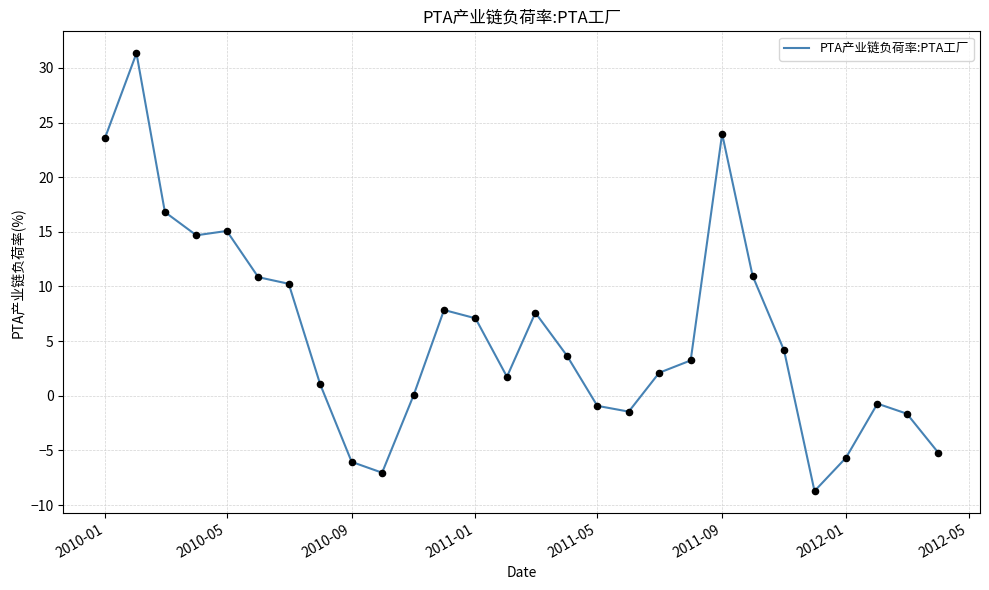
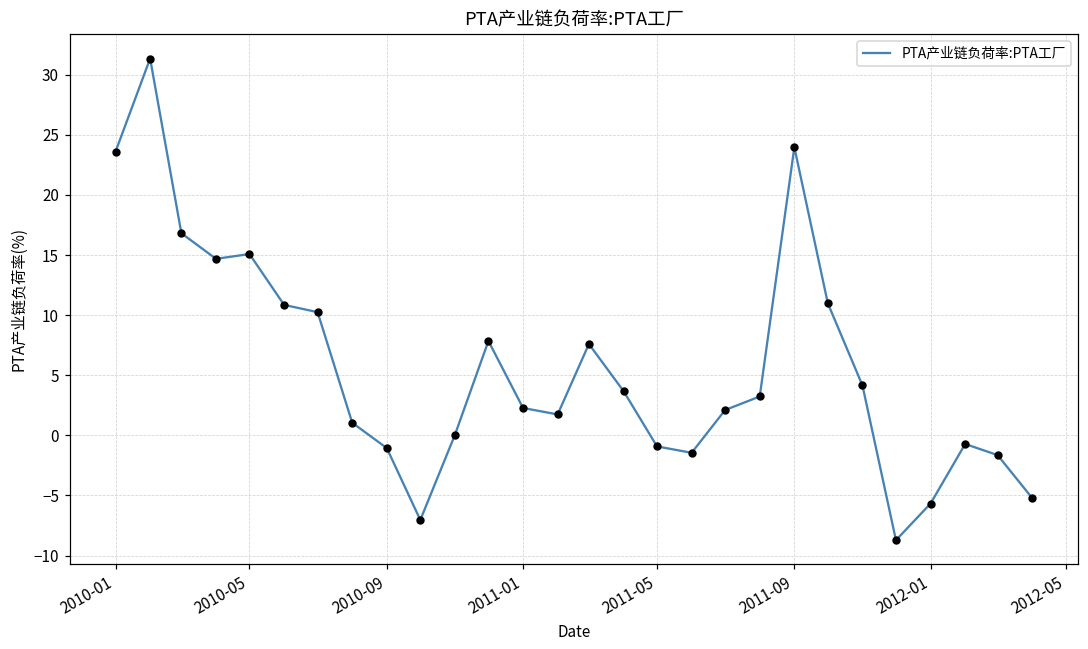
  {
    "2010-01": 23.6,
    "2010-05": 15.1,
-   "2010-09": -6.1,
-   "2011-01": 7.1,
+   "2010-09": -1.1,
+   "2011-01": 2.3,
    "2011-05": -0.9,
    "2011-09": 24.0,
    "2012-01": -5.7
  }
